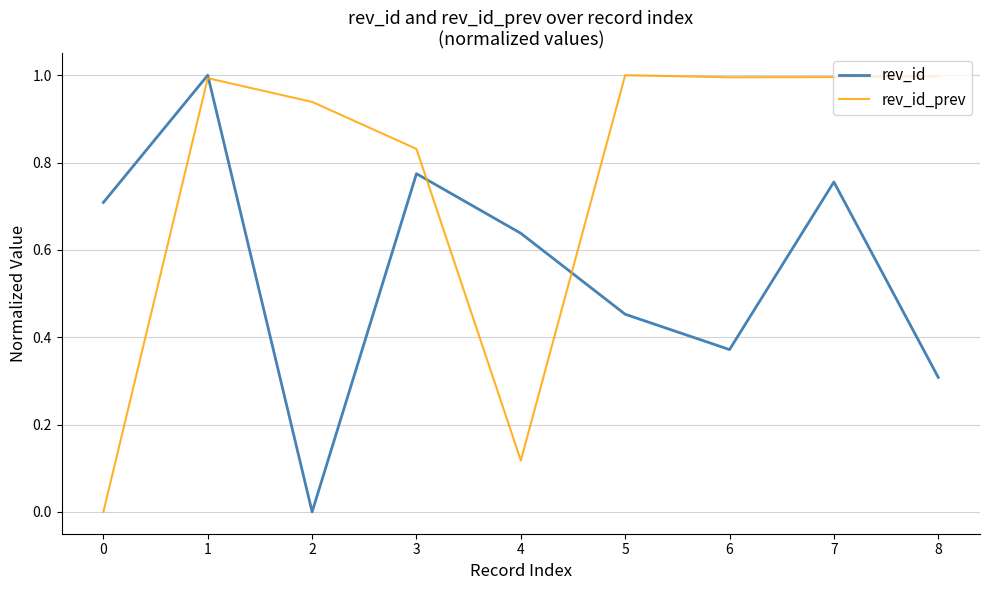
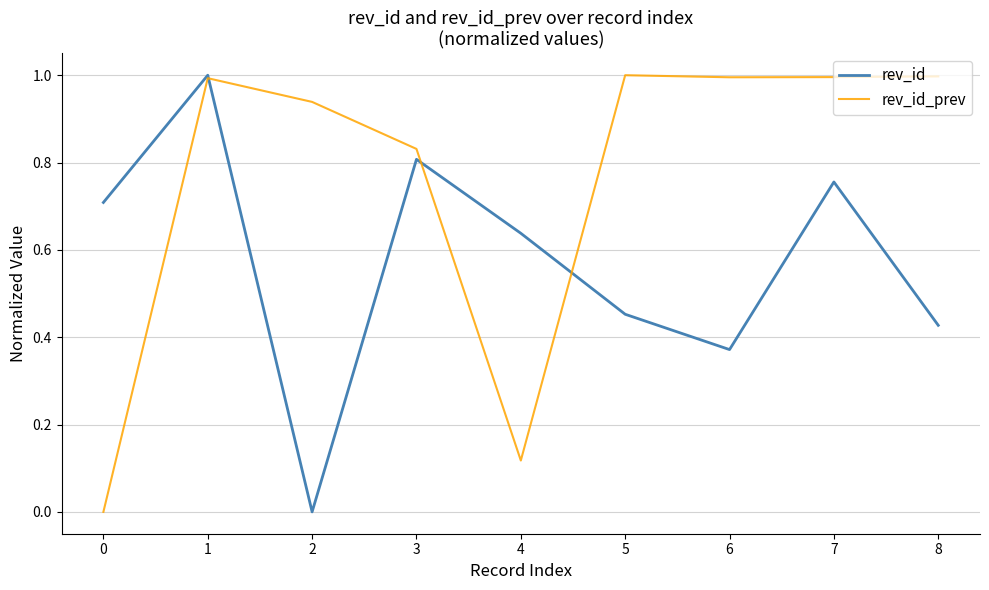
  {
    "rev_id": {
      "0": 0.71,
      "1": 1.00,
      "2": 0.00,
-     "3": 0.77,
+     "3": 0.81,
      "4": 0.64,
      "5": 0.45,
      "6": 0.37,
      "7": 0.76,
-     "8": 0.31
+     "8": 0.43
    },
    "rev_id_prev": {
      "0": 0.00,
      "1": 0.99,
      "2": 0.94,
      "3": 0.83,
      "4": 0.12,
      "5": 1.00,
      "6": 1.00
    }
  }
